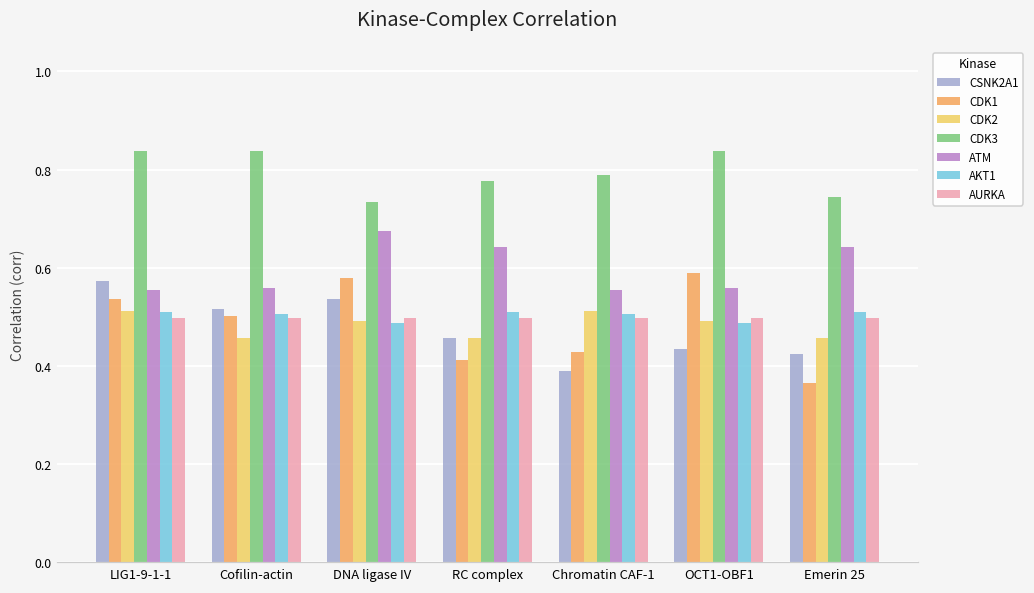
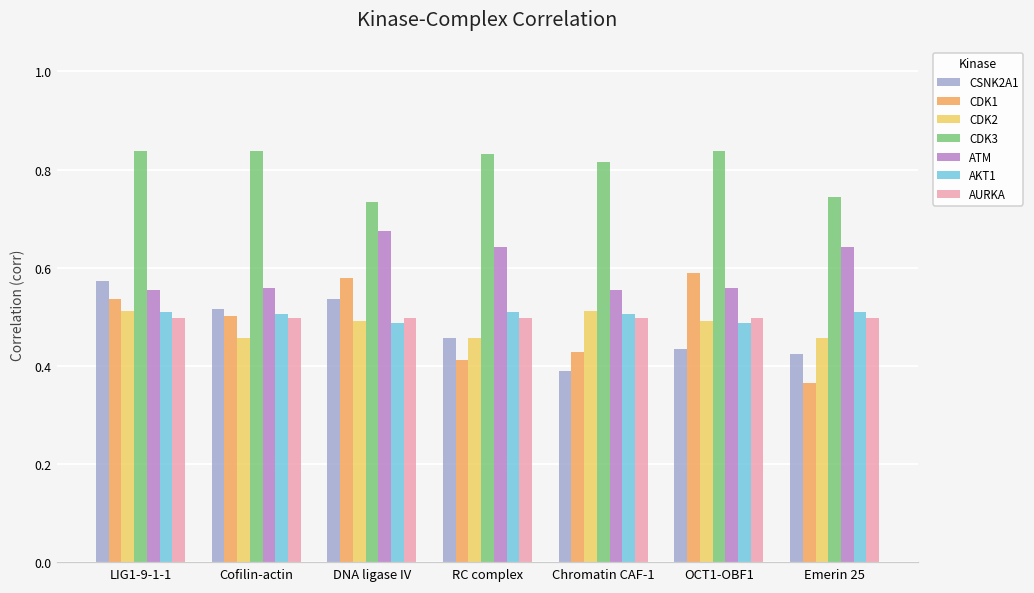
  {
    "CDK3": {
      "LIG1-9-1-1": 0.84,
      "Cofilin-actin": 0.84,
      "DNA ligase IV": 0.73,
-     "RC complex": 0.78,
-     "Chromatin CAF-1": 0.79,
+     "RC complex": 0.83,
+     "Chromatin CAF-1": 0.82,
      "OCT1-OBF1": 0.84,
      "Emerin 25": 0.74
    },
    "AURKA": {
      "LIG1-9-1-1": 0.50,
      "Cofilin-actin": 0.50,
      "DNA ligase IV": 0.50,
      "RC complex": 0.50,
      "Chromatin CAF-1": 0.50,
      "OCT1-OBF1": 0.50,
      "Emerin 25": 0.50
    }
  }
